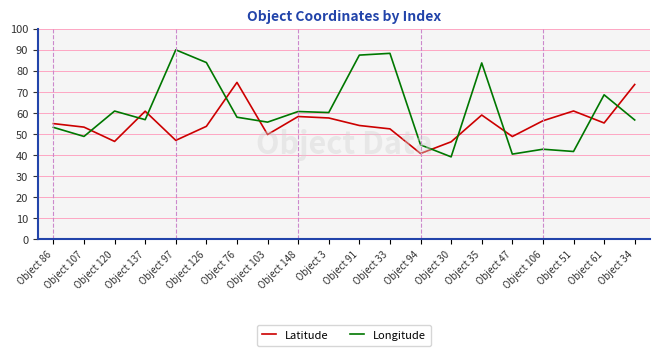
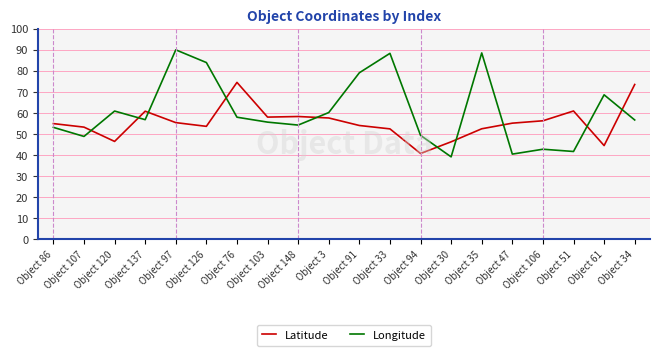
  {
    "Latitude": {
      "Object 86": 55,
      "Object 107": 53,
      "Object 120": 46,
      "Object 137": 61,
-     "Object 97": 47,
+     "Object 97": 55,
      "Object 126": 54,
      "Object 76": 74,
-     "Object 103": 50,
+     "Object 103": 58,
      "Object 148": 58,
      "Object 3": 58,
      "Object 91": 54,
      "Object 33": 52,
      "Object 94": 41,
      "Object 30": 46,
-     "Object 35": 59,
-     "Object 47": 49,
+     "Object 35": 52,
+     "Object 47": 55,
      "Object 106": 56,
      "Object 51": 61,
-     "Object 61": 55,
+     "Object 61": 44,
      "Object 34": 73
    },
    "Longitude": {
      "Object 86": 53,
      "Object 107": 49,
      "Object 120": 61,
      "Object 137": 57,
      "Object 97": 90,
      "Object 126": 84,
      "Object 76": 58,
      "Object 103": 56,
-     "Object 148": 61,
+     "Object 148": 54,
      "Object 3": 60,
-     "Object 91": 87,
+     "Object 91": 79,
      "Object 33": 88,
-     "Object 94": 45,
+     "Object 94": 49,
      "Object 30": 39,
-     "Object 35": 84,
+     "Object 35": 88,
      "Object 47": 40,
      "Object 106": 43,
      "Object 51": 42,
      "Object 61": 69,
      "Object 34": 57
    }
  }
